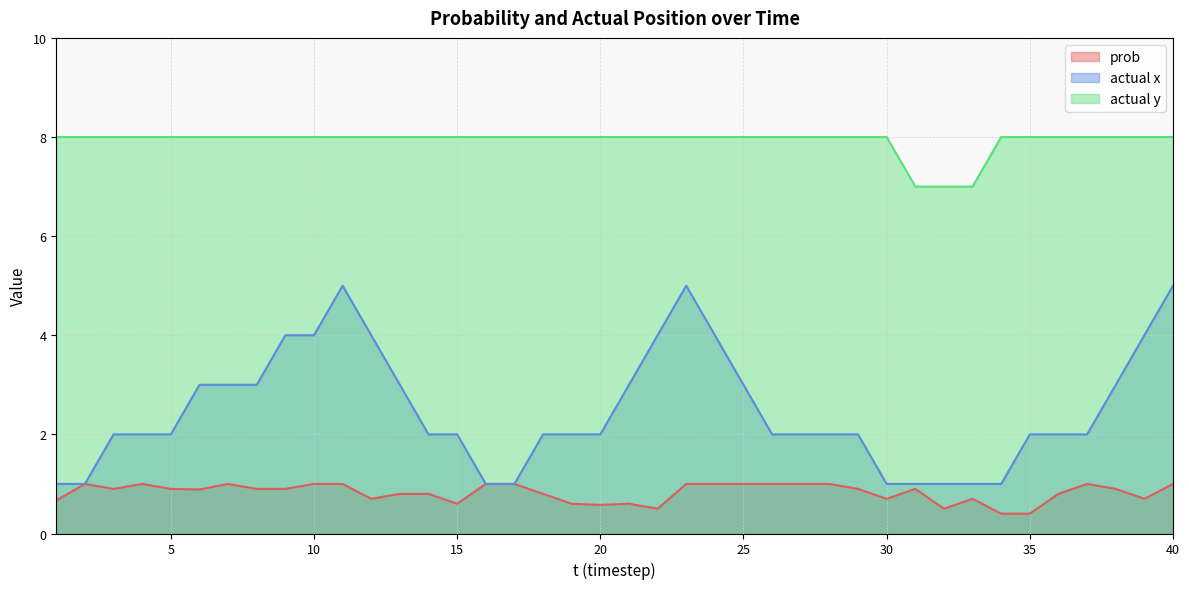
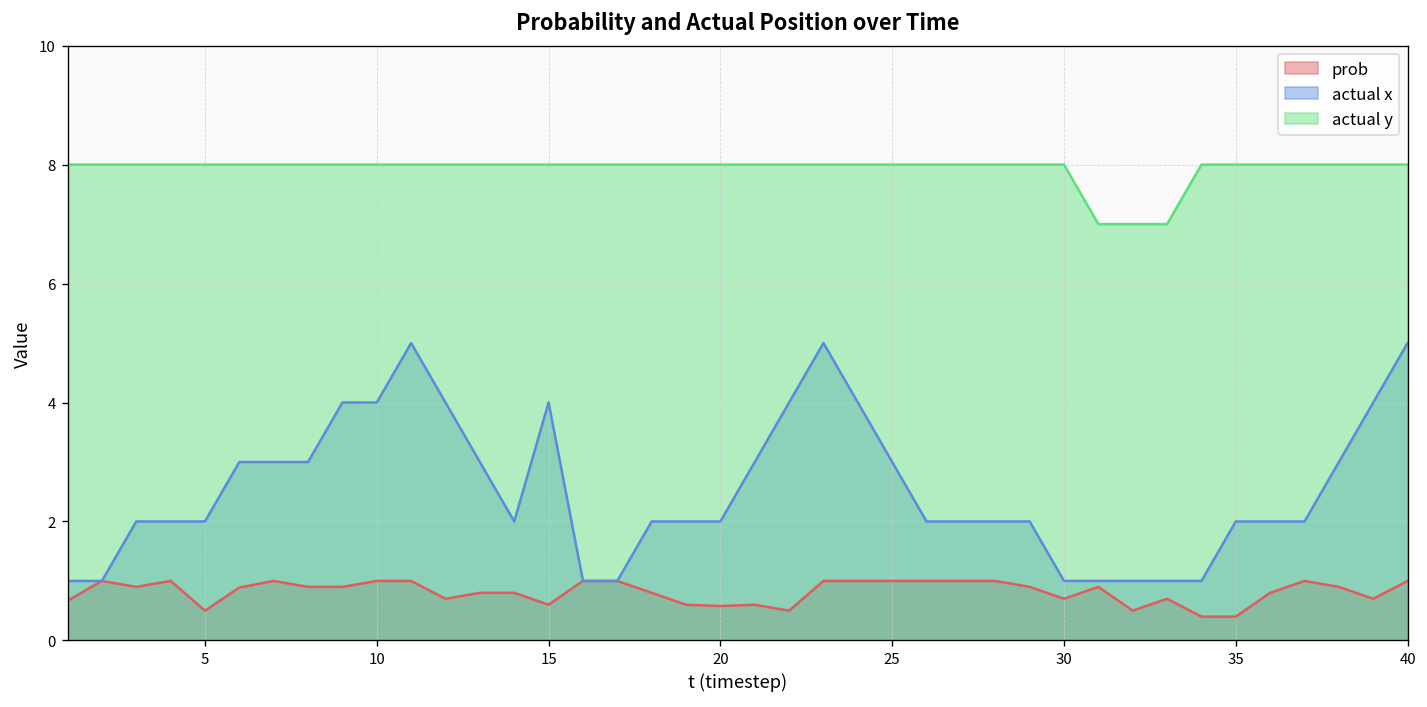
  {
    "prob": {
-     "5": 0.9,
+     "5": 0.5,
      "10": 1.0,
      "15": 0.6,
      "20": 0.6,
      "25": 1.0,
      "30": 0.7,
      "35": 0.4,
      "40": 1.0
    },
    "actual x": {
      "5": 2,
      "10": 4,
-     "15": 2,
+     "15": 4,
      "20": 2,
      "25": 3,
      "30": 1,
      "35": 2,
      "40": 5
    },
    "actual y": {
      "5": 8.0,
      "10": 8.0,
      "15": 8.0,
      "20": 8.0,
      "25": 8.0,
      "30": 8.0,
      "35": 8.0,
      "40": 8.0
    }
  }
